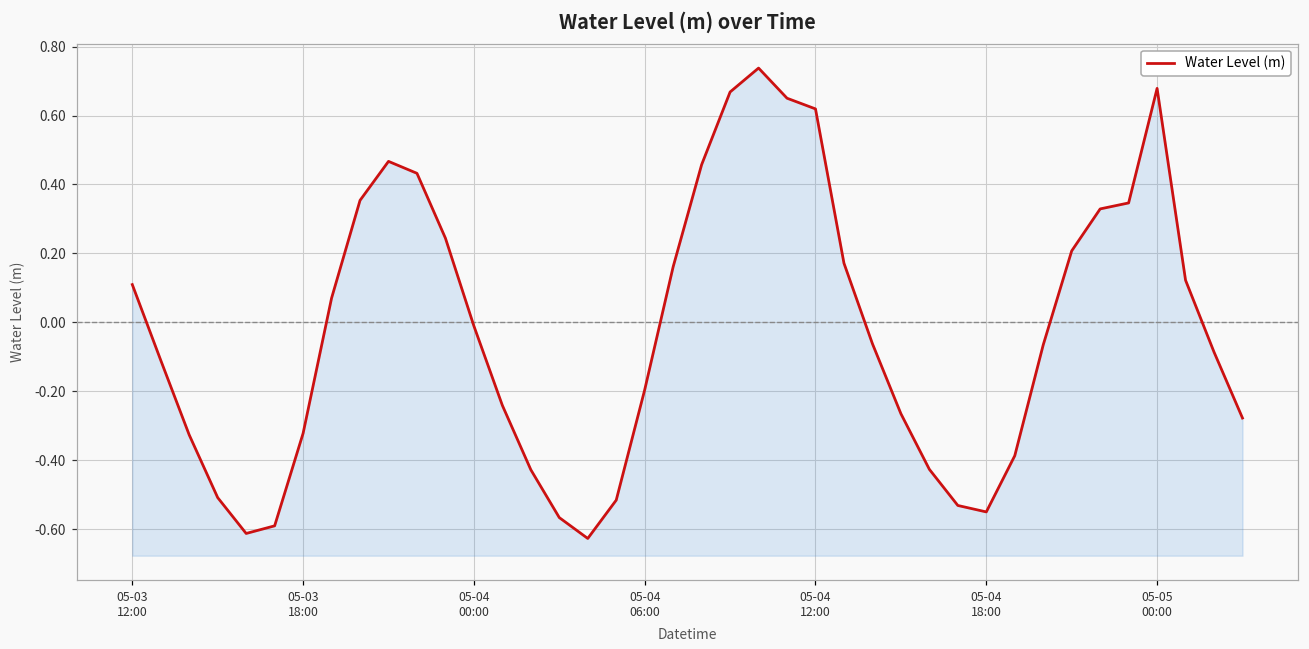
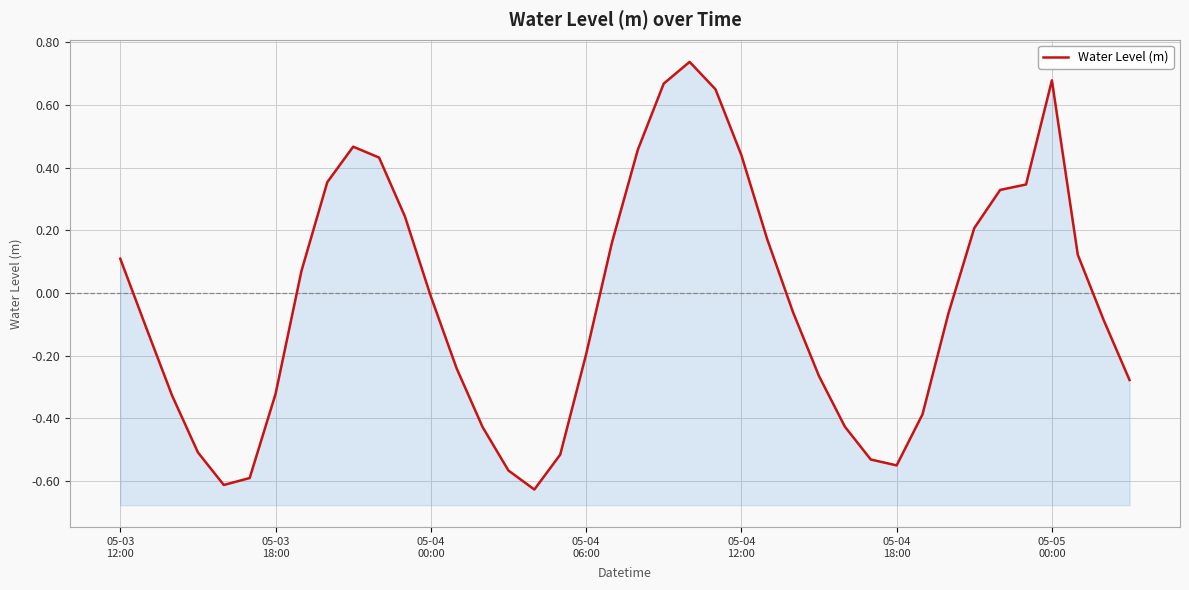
  {
    "05-03 12:00": 0.11,
    "05-03 18:00": -0.32,
    "05-04 00:00": -0.01,
    "05-04 06:00": -0.20,
-   "05-04 12:00": 0.62,
+   "05-04 12:00": 0.44,
    "05-04 18:00": -0.55,
    "05-05 00:00": 0.68
  }
